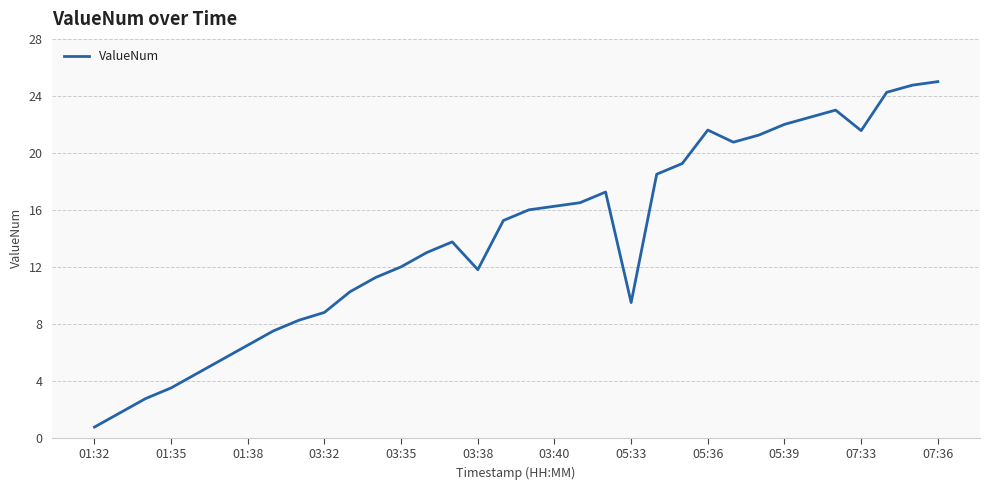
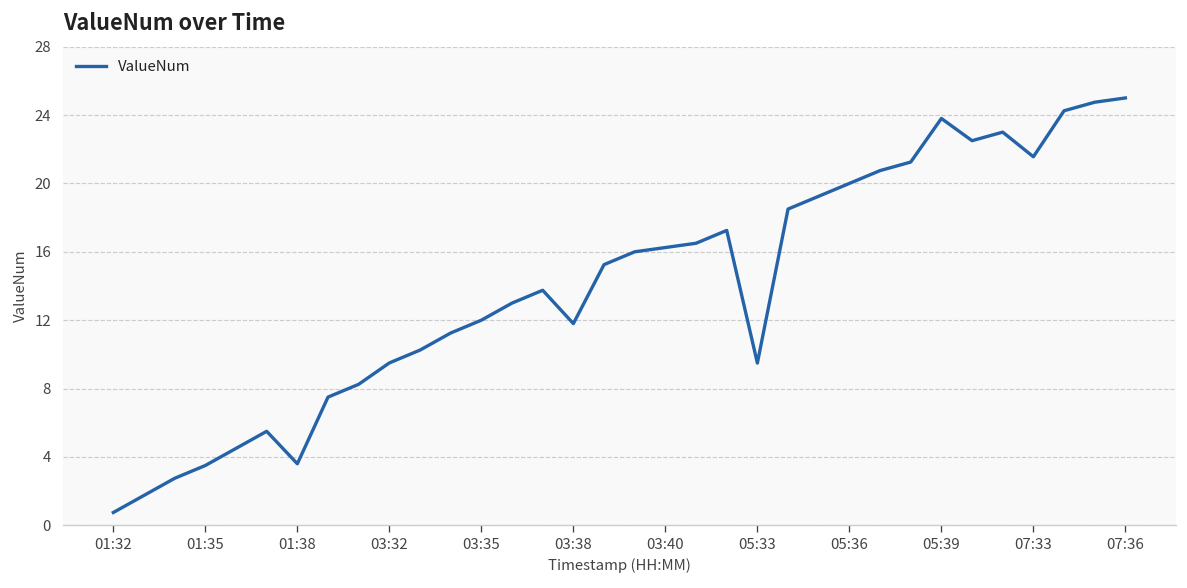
  {
    "01:32": 0.8,
    "01:35": 3.5,
-   "01:38": 6.5,
-   "03:32": 8.8,
+   "01:38": 3.6,
+   "03:32": 9.5,
    "03:35": 12.0,
    "03:38": 11.8,
    "05:33": 9.5,
-   "05:36": 21.6,
-   "05:39": 22.0,
+   "05:36": 20.0,
+   "05:39": 23.8,
    "07:33": 21.6,
    "07:36": 25.0
  }
